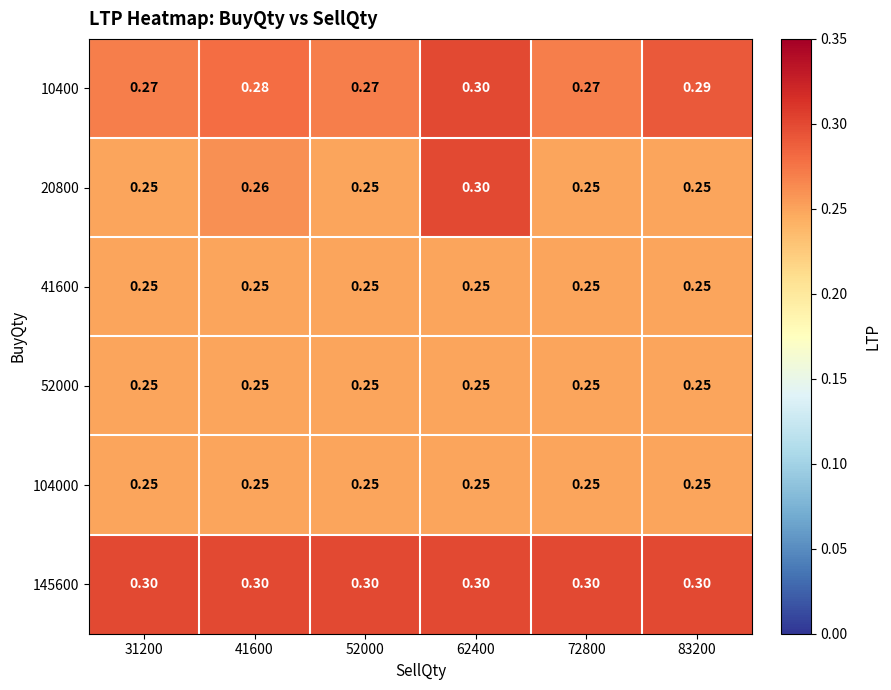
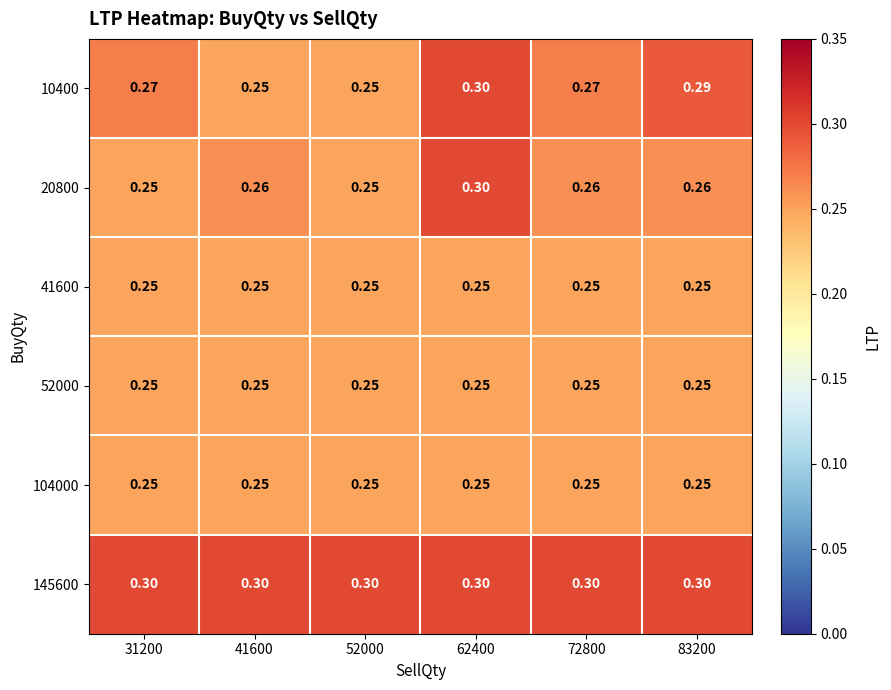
  {
    "10400": {
      "31200": 0.27,
-     "41600": 0.28,
-     "52000": 0.27,
+     "41600": 0.25,
+     "52000": 0.25,
      "62400": 0.30,
      "72800": 0.27,
      "83200": 0.29
    },
    "20800": {
      "31200": 0.25,
      "41600": 0.26,
      "52000": 0.25,
      "62400": 0.30,
-     "72800": 0.25,
-     "83200": 0.25
+     "72800": 0.26,
+     "83200": 0.26
    },
    "41600": {
      "31200": 0.25,
      "41600": 0.25,
      "52000": 0.25,
      "62400": 0.25,
      "72800": 0.25,
      "83200": 0.25
    },
    "52000": {
      "31200": 0.25,
      "41600": 0.25,
      "52000": 0.25,
      "62400": 0.25,
      "72800": 0.25,
      "83200": 0.25
    },
    "104000": {
      "31200": 0.25,
      "41600": 0.25,
      "52000": 0.25,
      "62400": 0.25,
      "72800": 0.25,
      "83200": 0.25
    },
    "145600": {
      "31200": 0.30,
      "41600": 0.30,
      "52000": 0.30,
      "62400": 0.30,
      "72800": 0.30,
      "83200": 0.30
    }
  }
